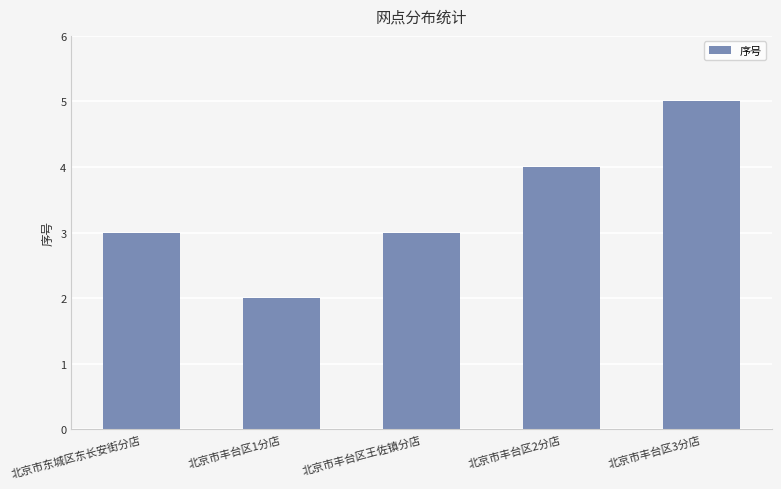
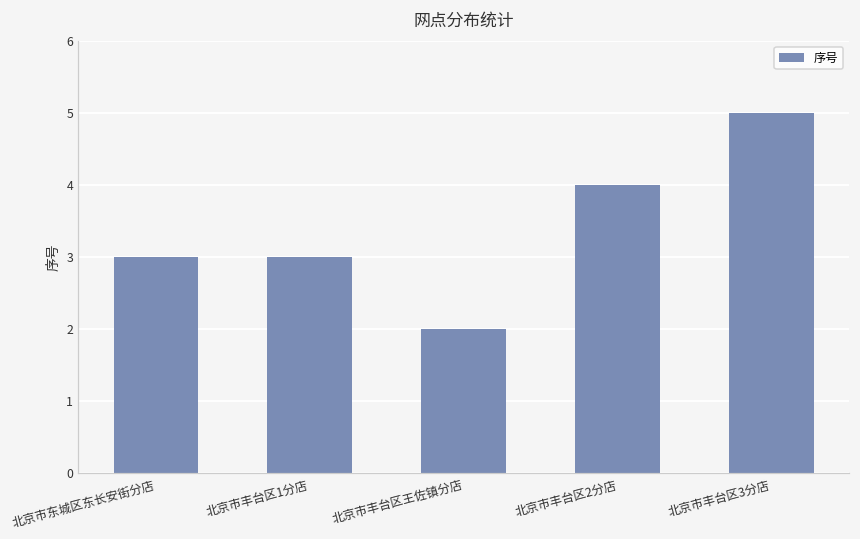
  {
    "北京市东城区东长安街分店": 3,
-   "北京市丰台区1分店": 2,
-   "北京市丰台区王佐镇分店": 3,
+   "北京市丰台区1分店": 3,
+   "北京市丰台区王佐镇分店": 2,
    "北京市丰台区2分店": 4,
    "北京市丰台区3分店": 5
  }
